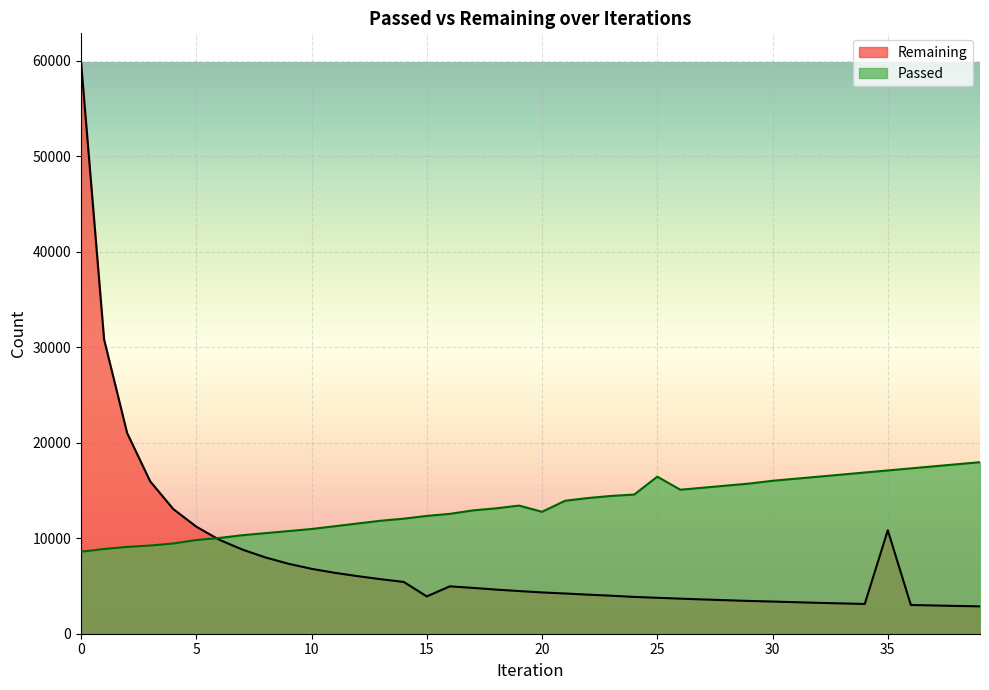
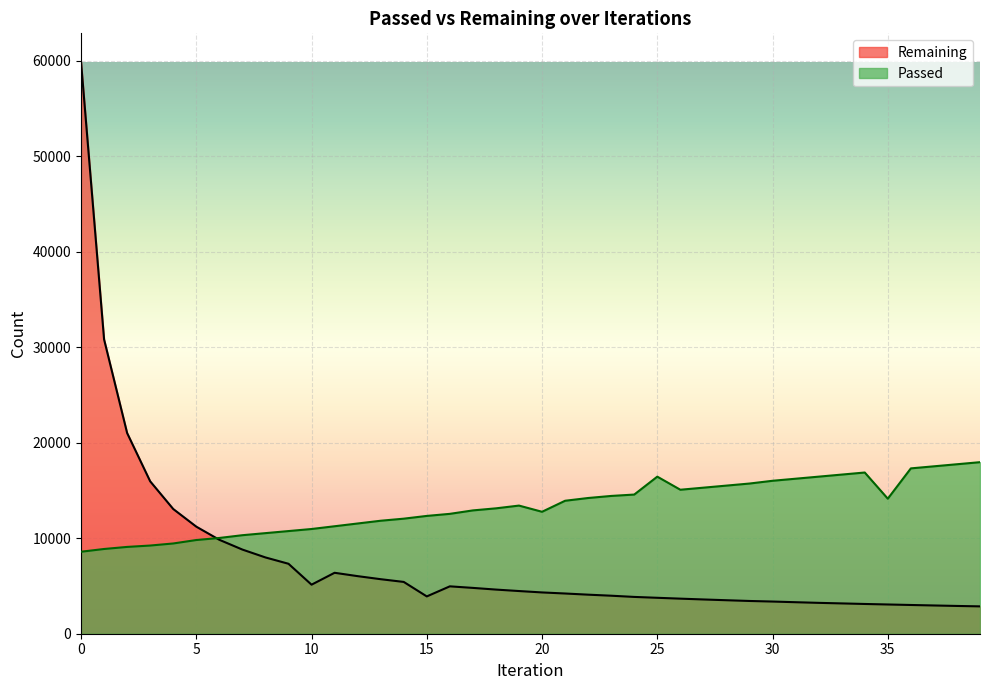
  {
    "Remaining": {
      "0": 60000,
      "5": 11000,
-     "10": 7000,
+     "10": 5000,
      "15": 4000,
      "20": 4000,
      "25": 4000,
      "30": 3000,
-     "35": 11000
+     "35": 3000
    },
    "Passed": {
      "0": 9000,
      "5": 10000,
      "10": 11000,
      "15": 12000,
      "20": 13000,
      "25": 16000,
      "30": 16000,
-     "35": 17000
+     "35": 14000
    }
  }
